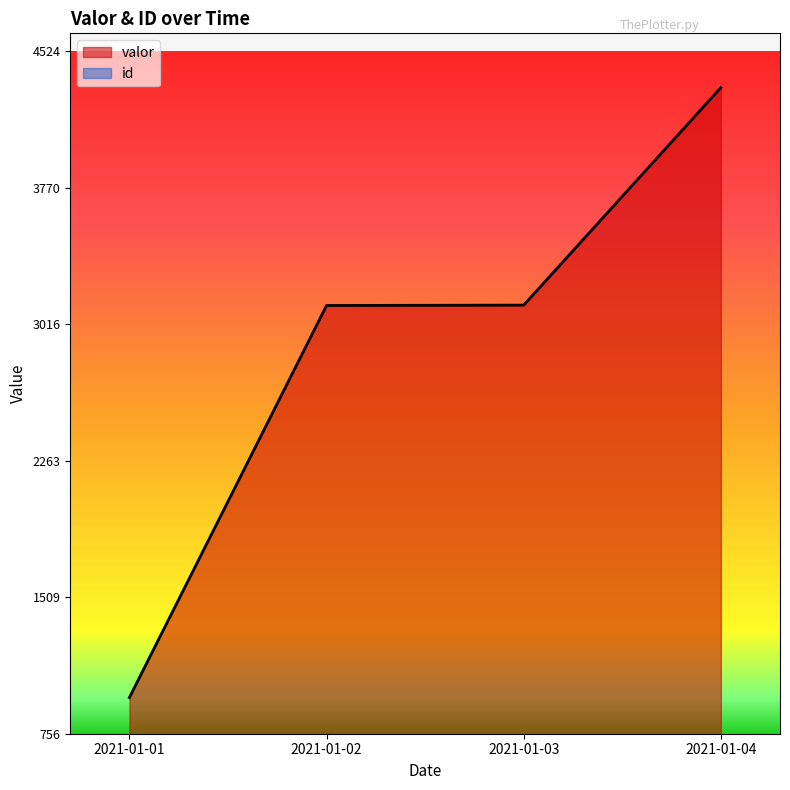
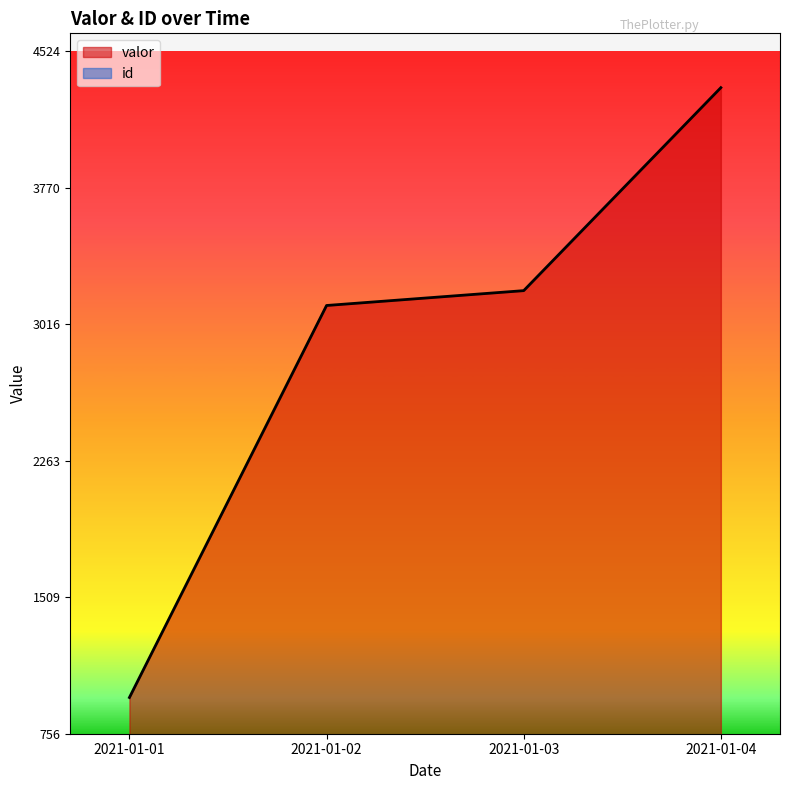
  {
    "valor": {
      "2021-01-01": 960,
      "2021-01-02": 3120,
-     "2021-01-03": 3120,
+     "2021-01-03": 3200,
      "2021-01-04": 4320
    }
  }
